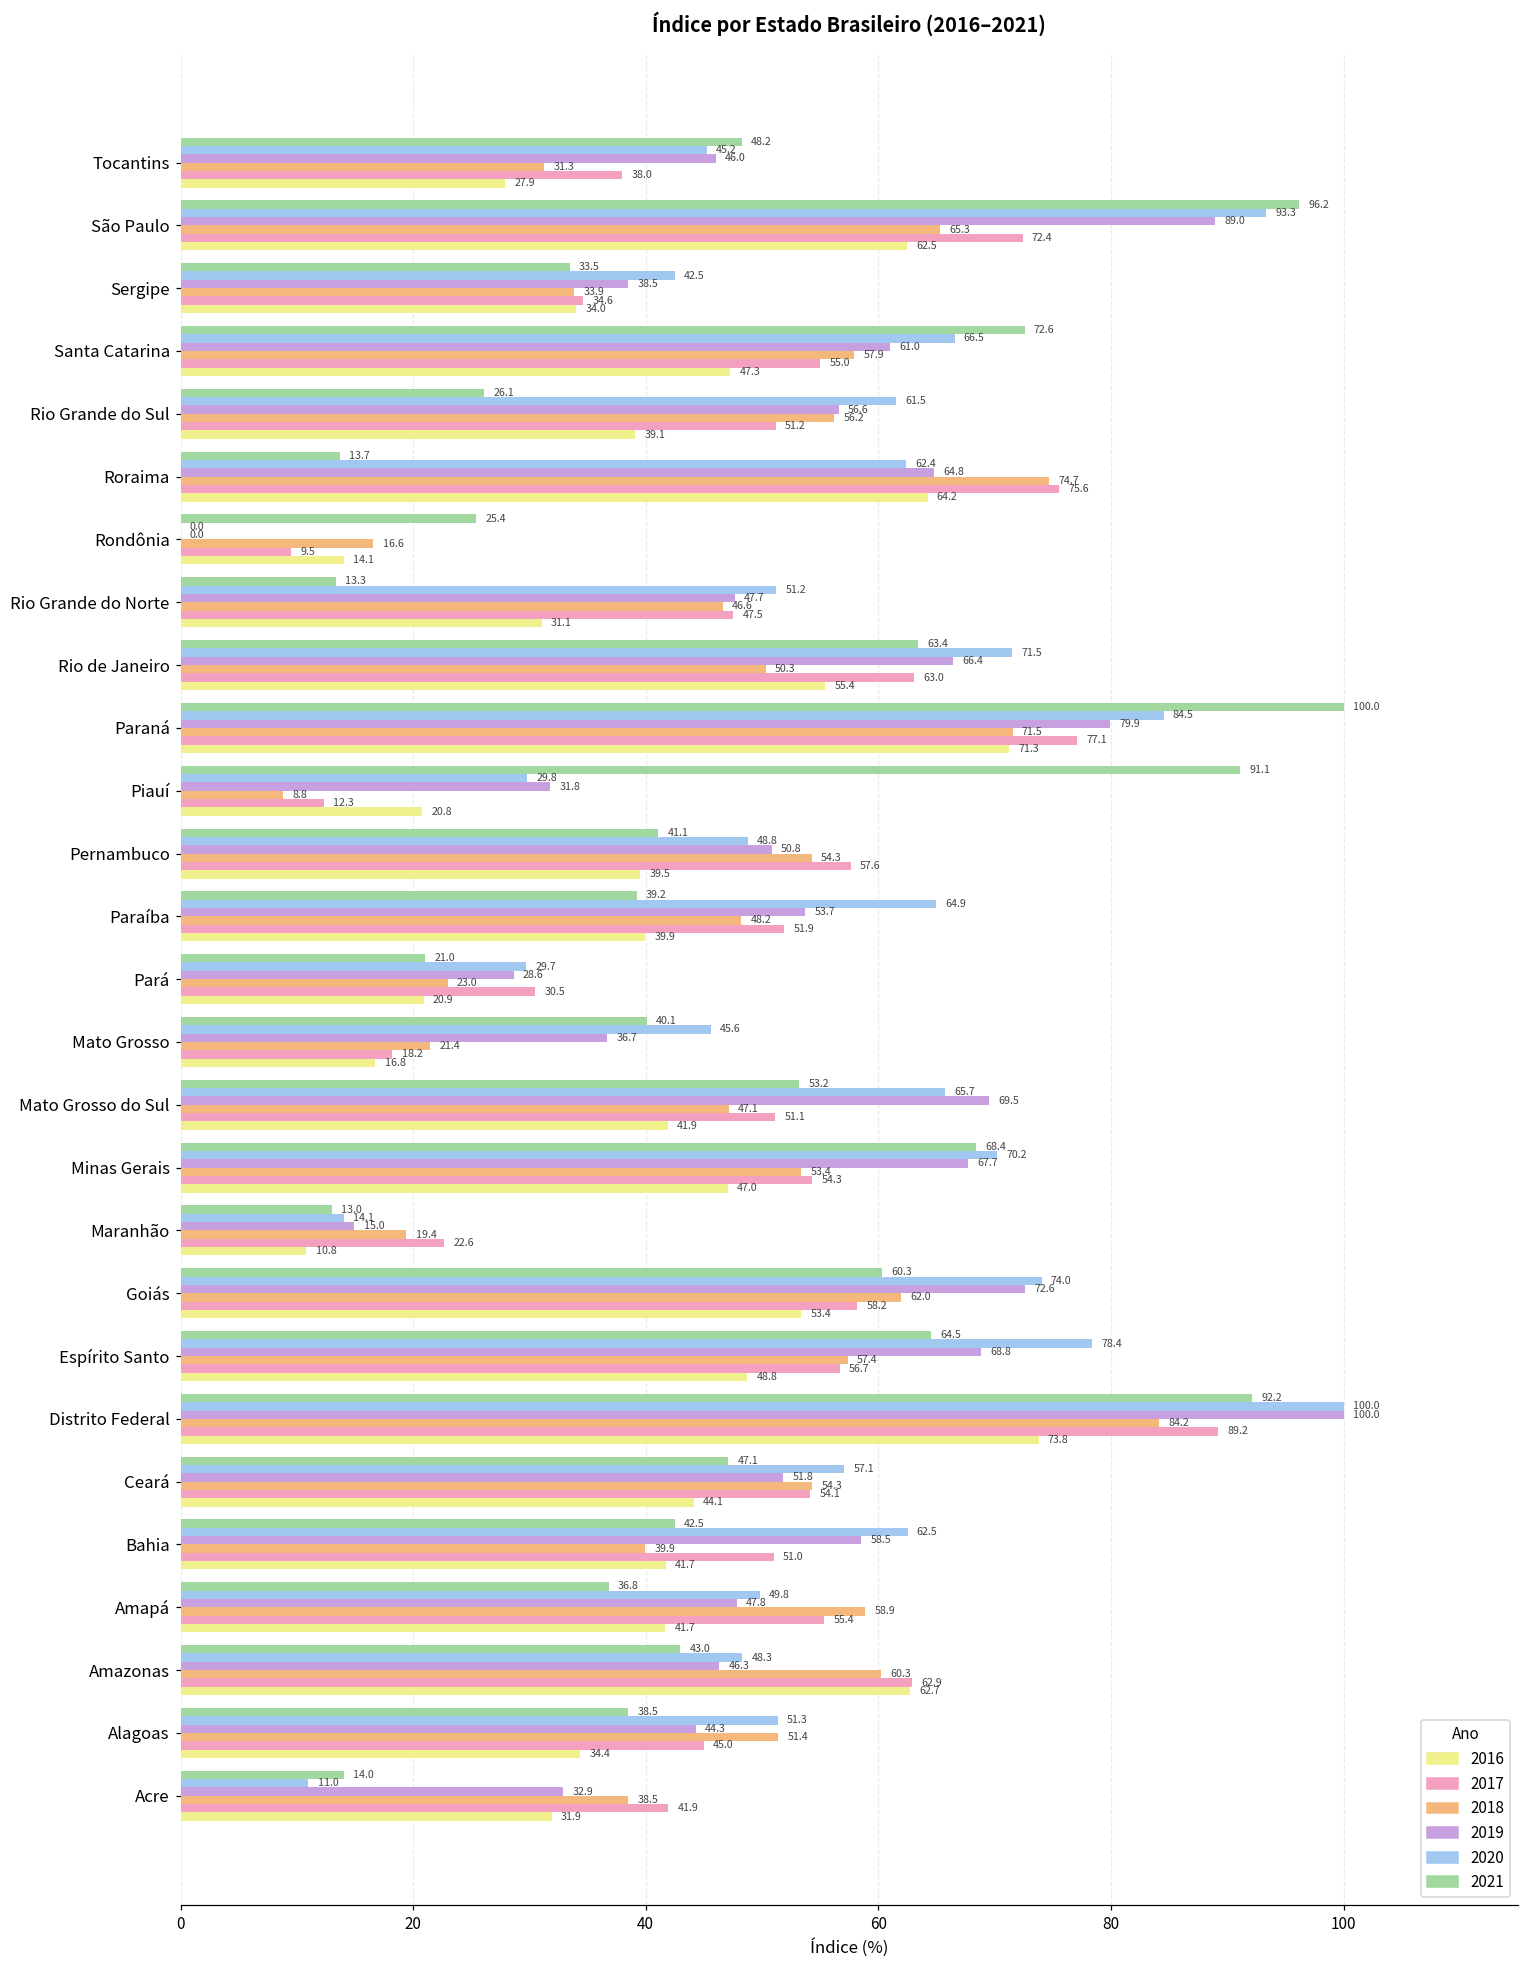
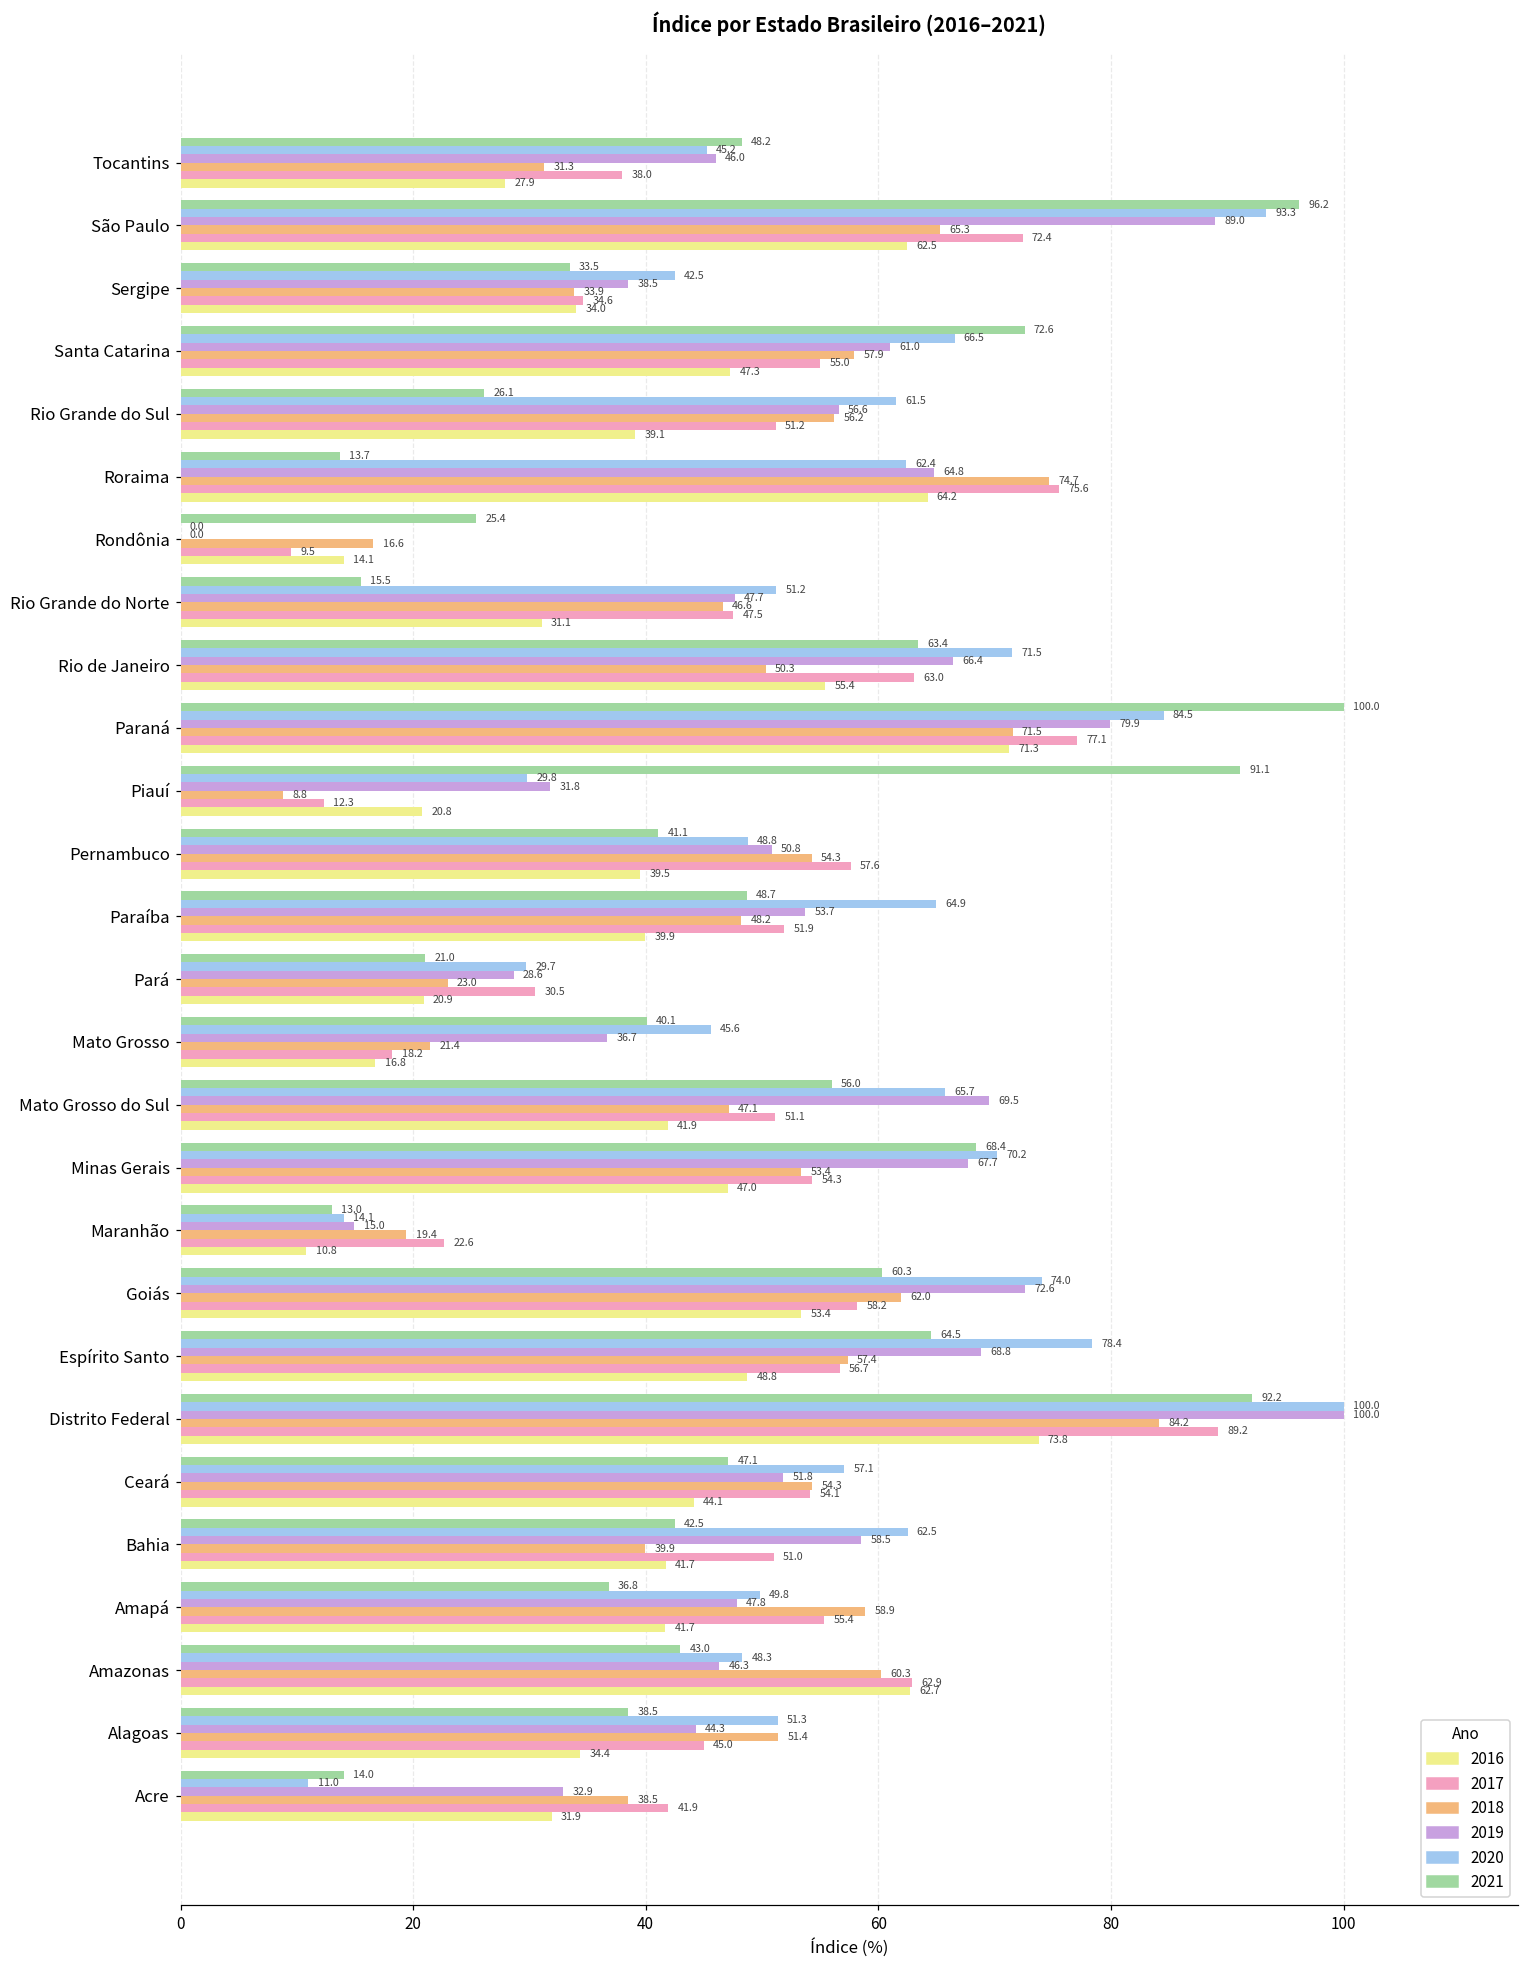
  {
    "2021": {
      "Tocantins": 48.2,
      "São Paulo": 96.2,
      "Sergipe": 33.5,
      "Santa Catarina": 72.6,
      "Rio Grande do Sul": 26.1,
      "Roraima": 13.7,
      "Rondônia": 25.4,
-     "Rio Grande do Norte": 13.3,
+     "Rio Grande do Norte": 15.5,
      "Rio de Janeiro": 63.4,
      "Paraná": 100.0,
      "Piauí": 91.1,
      "Pernambuco": 41.1,
-     "Paraíba": 39.2,
+     "Paraíba": 48.7,
      "Pará": 21.0,
      "Mato Grosso": 40.1,
-     "Mato Grosso do Sul": 53.2,
+     "Mato Grosso do Sul": 56.0,
      "Minas Gerais": 68.4,
      "Maranhão": 13.0,
      "Goiás": 60.3,
      "Espírito Santo": 64.5,
      "Distrito Federal": 92.2,
      "Ceará": 47.1,
      "Bahia": 42.5,
      "Amapá": 36.8,
      "Amazonas": 43.0,
      "Alagoas": 38.5,
      "Acre": 14.0
    }
  }
